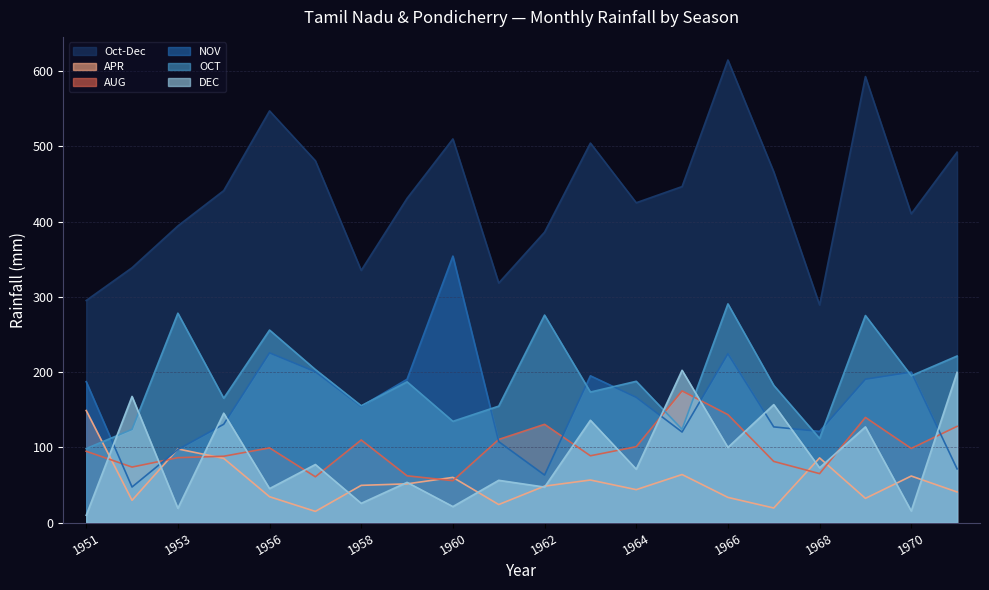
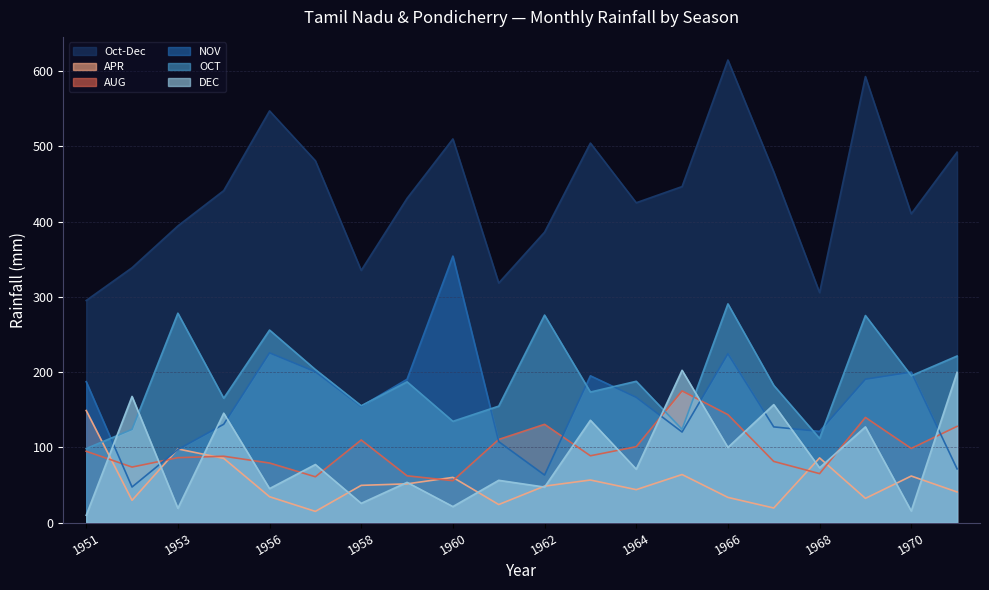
  {
    "Oct-Dec": {
      "1951": 300,
      "1953": 390,
      "1956": 550,
      "1958": 340,
      "1960": 510,
      "1962": 390,
      "1964": 430,
      "1966": 610,
-     "1968": 290,
+     "1968": 310,
      "1970": 410
    },
    "APR": {
      "1951": 150,
      "1956": 30,
      "1958": 50,
      "1960": 60,
      "1964": 40,
      "1966": 30,
      "1968": 90,
      "1970": 60
    },
    "AUG": {
      "1951": 90,
      "1953": 90,
-     "1956": 100,
+     "1956": 80,
      "1958": 110,
      "1960": 60,
      "1962": 130,
      "1964": 100,
      "1966": 140,
      "1968": 70,
      "1970": 100
    },
    "DEC": {
      "1951": 10,
      "1953": 20,
      "1956": 50,
      "1958": 30,
      "1960": 20,
      "1964": 70,
      "1966": 100,
      "1968": 70,
      "1970": 20
    }
  }
